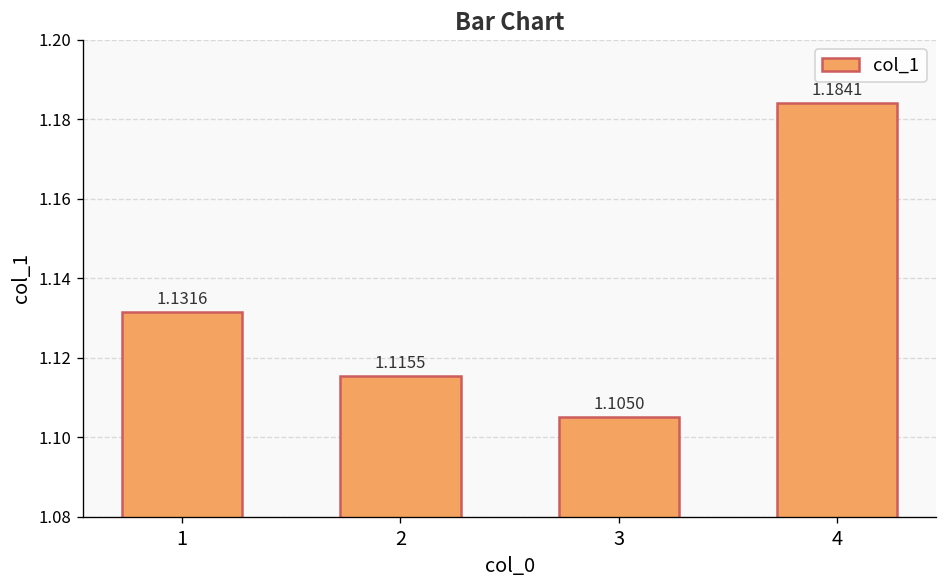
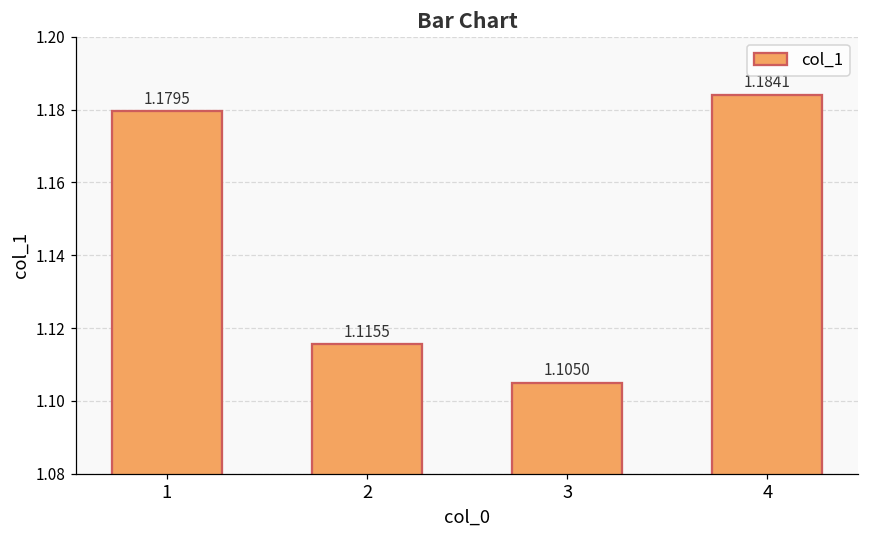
  {
-   "1": 1.1316,
+   "1": 1.1795,
    "2": 1.1155,
    "3": 1.1050
  }
